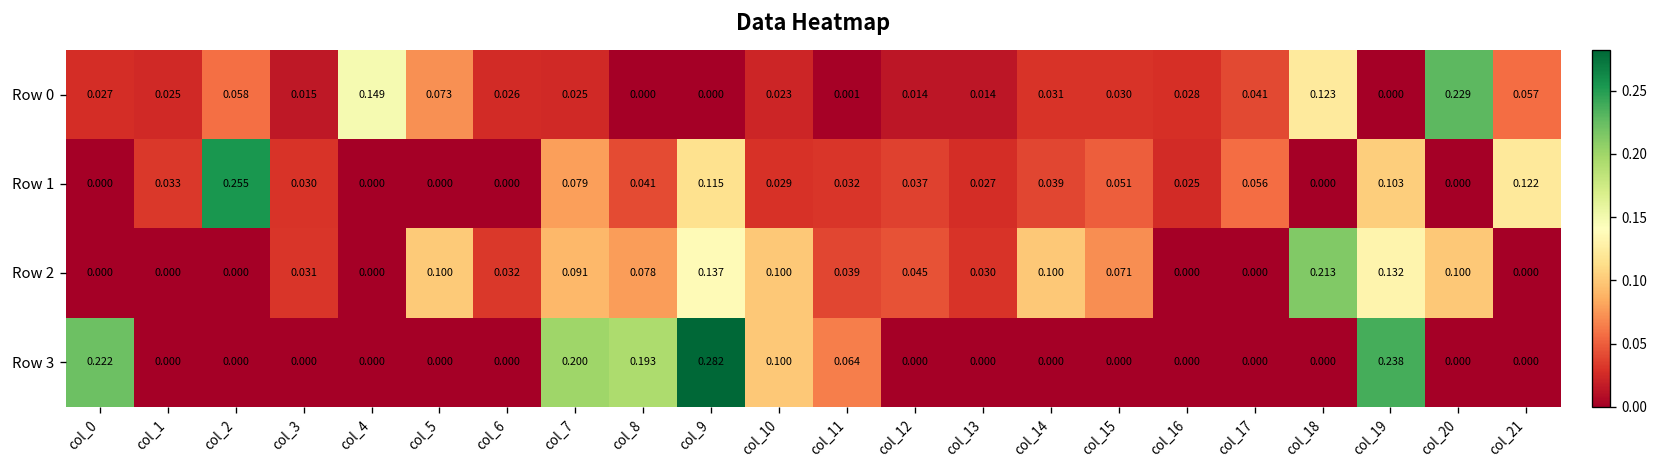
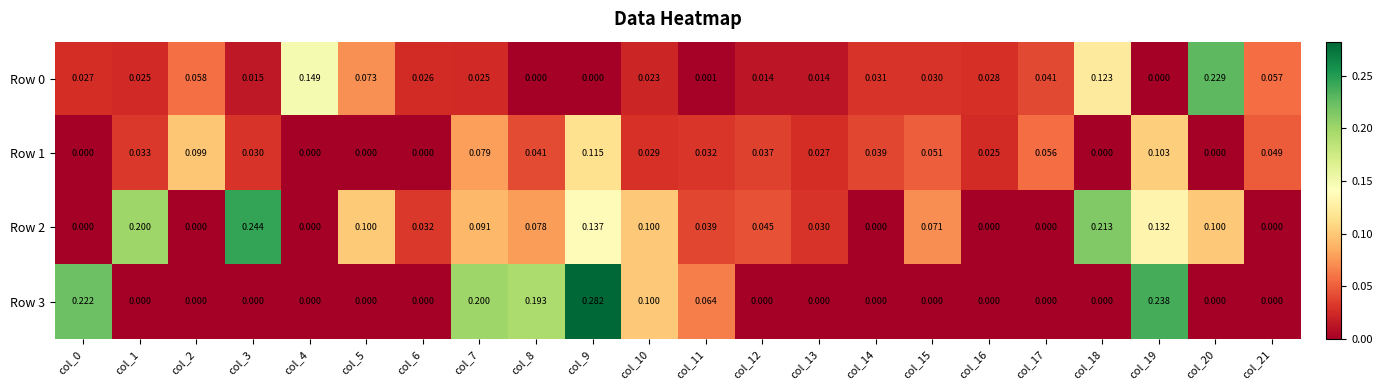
  {
    "Row 0": {
      "col_0": 0.027,
      "col_1": 0.025,
      "col_2": 0.058,
      "col_3": 0.015,
      "col_4": 0.149,
      "col_5": 0.073,
      "col_6": 0.026,
      "col_7": 0.025,
      "col_8": 0.000,
      "col_9": 0.000,
      "col_10": 0.023,
      "col_11": 0.001,
      "col_12": 0.014,
      "col_13": 0.014,
      "col_14": 0.031,
      "col_15": 0.030,
      "col_16": 0.028,
      "col_17": 0.041,
      "col_18": 0.123,
      "col_19": 0.000,
      "col_20": 0.229,
      "col_21": 0.057
    },
    "Row 1": {
      "col_0": 0.000,
      "col_1": 0.033,
-     "col_2": 0.255,
+     "col_2": 0.099,
      "col_3": 0.030,
      "col_4": 0.000,
      "col_5": 0.000,
      "col_6": 0.000,
      "col_7": 0.079,
      "col_8": 0.041,
      "col_9": 0.115,
      "col_10": 0.029,
      "col_11": 0.032,
      "col_12": 0.037,
      "col_13": 0.027,
      "col_14": 0.039,
      "col_15": 0.051,
      "col_16": 0.025,
      "col_17": 0.056,
      "col_18": 0.000,
      "col_19": 0.103,
      "col_20": 0.000,
-     "col_21": 0.122
+     "col_21": 0.049
    },
    "Row 2": {
      "col_0": 0.000,
-     "col_1": 0.000,
+     "col_1": 0.200,
      "col_2": 0.000,
-     "col_3": 0.031,
+     "col_3": 0.244,
      "col_4": 0.000,
      "col_5": 0.100,
      "col_6": 0.032,
      "col_7": 0.091,
      "col_8": 0.078,
      "col_9": 0.137,
      "col_10": 0.100,
      "col_11": 0.039,
      "col_12": 0.045,
      "col_13": 0.030,
-     "col_14": 0.100,
+     "col_14": 0.000,
      "col_15": 0.071,
      "col_16": 0.000,
      "col_17": 0.000,
      "col_18": 0.213,
      "col_19": 0.132,
      "col_20": 0.100,
      "col_21": 0.000
    },
    "Row 3": {
      "col_0": 0.222,
      "col_1": 0.000,
      "col_2": 0.000,
      "col_3": 0.000,
      "col_4": 0.000,
      "col_5": 0.000,
      "col_6": 0.000,
      "col_7": 0.200,
      "col_8": 0.193,
      "col_9": 0.282,
      "col_10": 0.100,
      "col_11": 0.064,
      "col_12": 0.000,
      "col_13": 0.000,
      "col_14": 0.000,
      "col_15": 0.000,
      "col_16": 0.000,
      "col_17": 0.000,
      "col_18": 0.000,
      "col_19": 0.238,
      "col_20": 0.000,
      "col_21": 0.000
    }
  }
